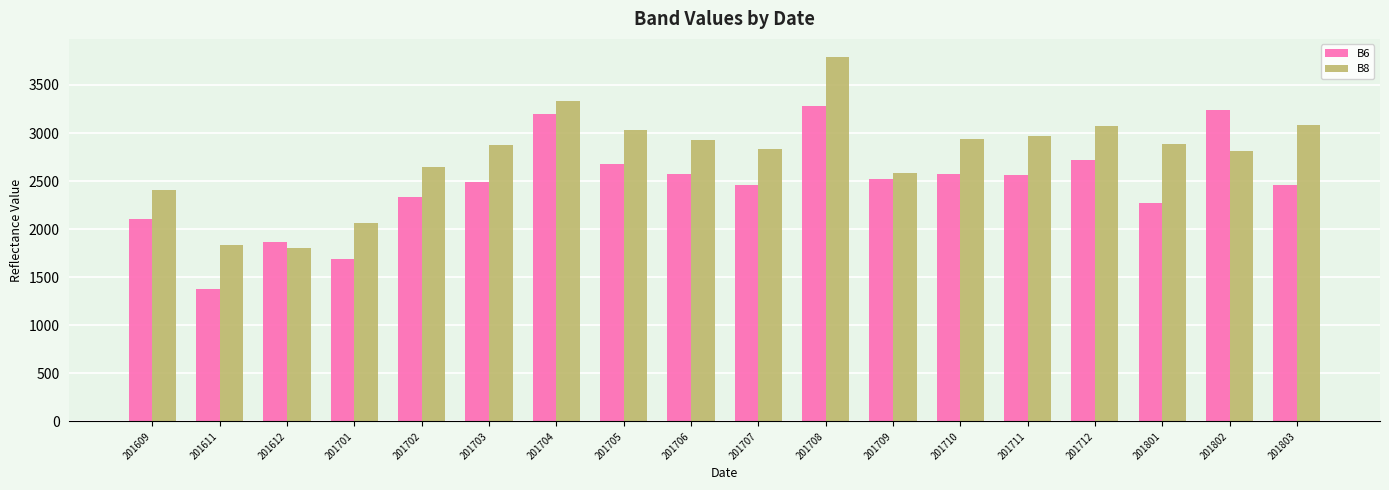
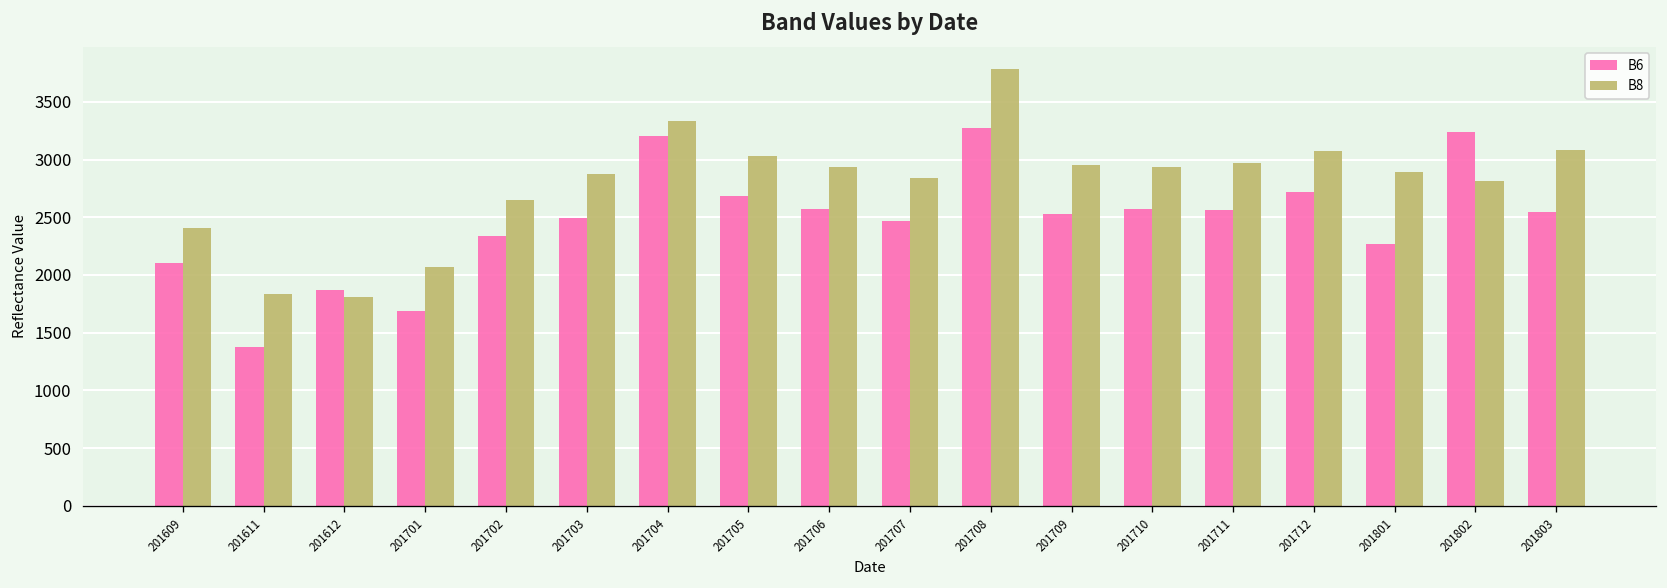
  {
    "B6": {
      "201609": 2100,
      "201611": 1400,
      "201612": 1900,
      "201701": 1700,
      "201702": 2300,
      "201703": 2500,
      "201704": 3200,
      "201705": 2700,
      "201706": 2600,
      "201707": 2500,
      "201708": 3300,
      "201709": 2500,
      "201710": 2600,
      "201711": 2600,
      "201712": 2700,
      "201801": 2300,
      "201802": 3200,
-     "201803": 2460
+     "201803": 2540
    },
    "B8": {
      "201609": 2400,
      "201611": 1800,
      "201612": 1800,
      "201701": 2100,
      "201702": 2700,
      "201703": 2900,
      "201704": 3300,
      "201705": 3000,
      "201706": 2900,
      "201707": 2800,
      "201708": 3800,
-     "201709": 2600,
+     "201709": 3000,
      "201710": 2900,
      "201711": 3000,
      "201712": 3100,
      "201801": 2900,
      "201802": 2800,
      "201803": 3100
    }
  }
